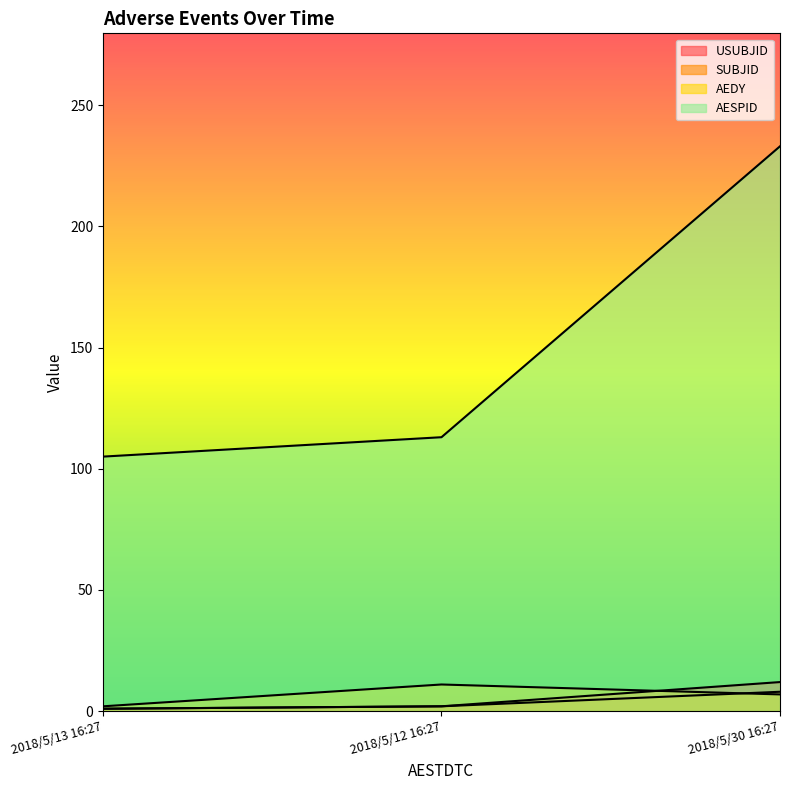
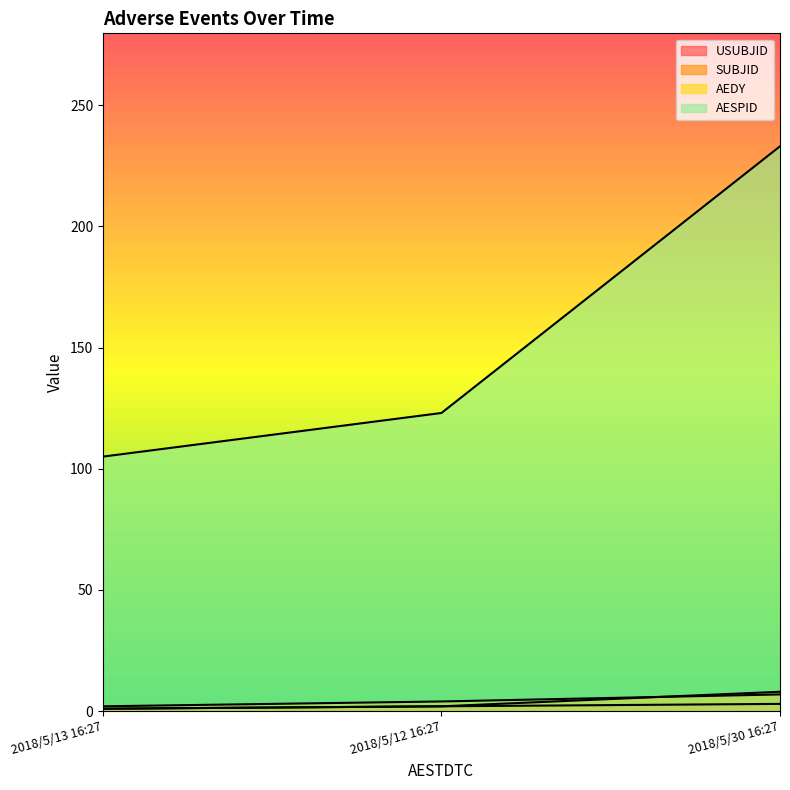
  {
    "USUBJID": {
-     "2018/5/30 16:27": 12
+     "2018/5/30 16:27": 3
    },
    "SUBJID": {
      "2018/5/30 16:27": 8
    },
    "AEDY": {
-     "2018/5/12 16:27": 11,
+     "2018/5/12 16:27": 4,
      "2018/5/30 16:27": 7
    },
    "AESPID": {
      "2018/5/13 16:27": 105,
-     "2018/5/12 16:27": 113,
+     "2018/5/12 16:27": 123,
      "2018/5/30 16:27": 233
    }
  }
